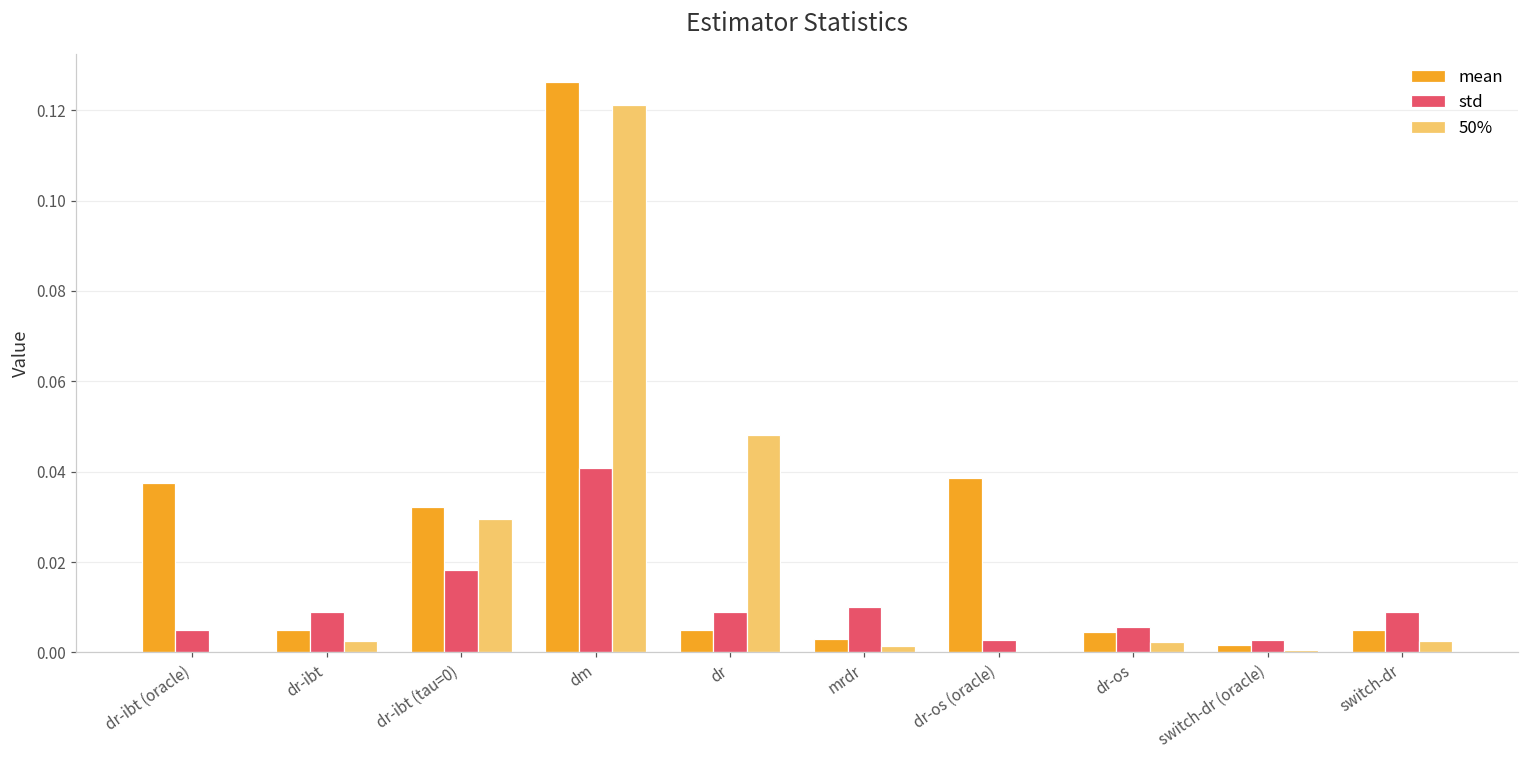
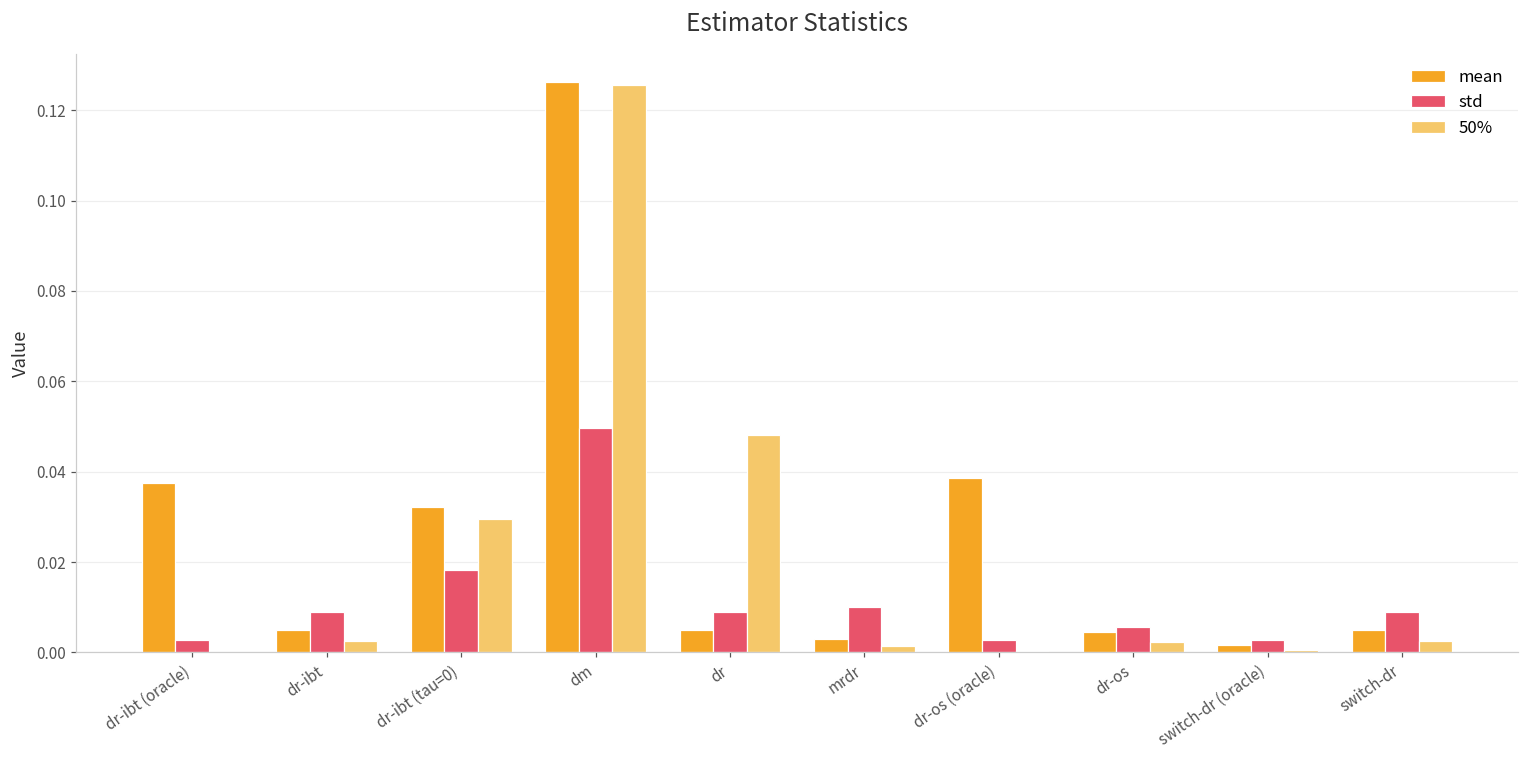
  {
    "mean": {
      "dr-ibt (oracle)": 0.037,
      "dr-ibt": 0.005,
      "dr-ibt (tau=0)": 0.032,
      "dm": 0.126,
      "dr": 0.005,
      "mrdr": 0.003,
      "dr-os (oracle)": 0.039,
      "dr-os": 0.004,
      "switch-dr (oracle)": 0.002,
      "switch-dr": 0.005
    },
    "std": {
-     "dr-ibt (oracle)": 0.005,
+     "dr-ibt (oracle)": 0.003,
      "dr-ibt": 0.009,
      "dr-ibt (tau=0)": 0.018,
-     "dm": 0.041,
+     "dm": 0.050,
      "dr": 0.009,
      "mrdr": 0.010,
      "dr-os (oracle)": 0.003,
      "dr-os": 0.006,
      "switch-dr (oracle)": 0.003,
      "switch-dr": 0.009
    },
    "50%": {
      "dr-ibt": 0.003,
      "dr-ibt (tau=0)": 0.030,
-     "dm": 0.121,
+     "dm": 0.126,
      "dr": 0.048,
      "mrdr": 0.001,
      "dr-os": 0.002,
      "switch-dr": 0.003
    }
  }
